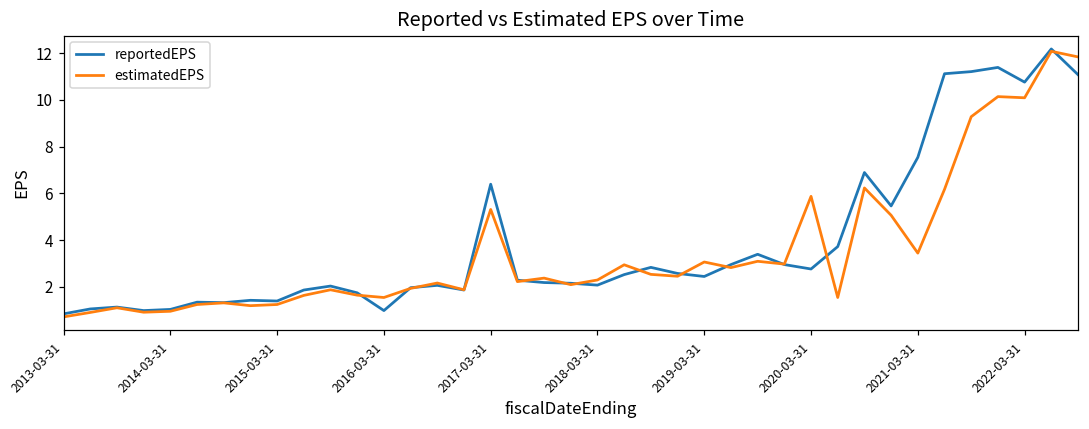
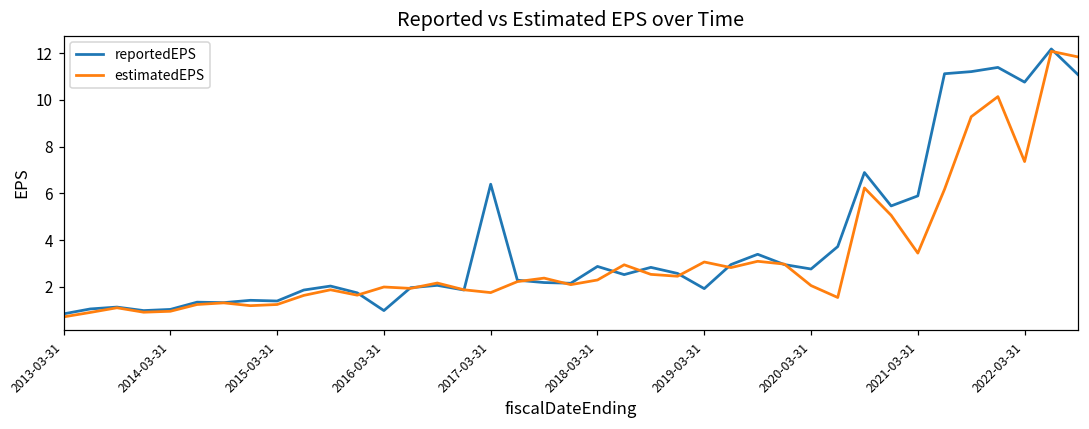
  {
    "reportedEPS": {
      "2013-03-31": 0.8,
      "2015-03-31": 1.4,
      "2016-03-31": 1.0,
      "2017-03-31": 6.4,
-     "2018-03-31": 2.1,
-     "2019-03-31": 2.4,
+     "2018-03-31": 2.9,
+     "2019-03-31": 1.9,
      "2020-03-31": 2.8,
-     "2021-03-31": 7.5,
+     "2021-03-31": 5.9,
      "2022-03-31": 10.8
    },
    "estimatedEPS": {
      "2013-03-31": 0.7,
      "2015-03-31": 1.2,
-     "2016-03-31": 1.5,
-     "2017-03-31": 5.3,
+     "2016-03-31": 2.0,
+     "2017-03-31": 1.8,
      "2018-03-31": 2.3,
      "2019-03-31": 3.1,
-     "2020-03-31": 5.9,
+     "2020-03-31": 2.1,
      "2021-03-31": 3.4,
-     "2022-03-31": 10.1
+     "2022-03-31": 7.4
    }
  }
